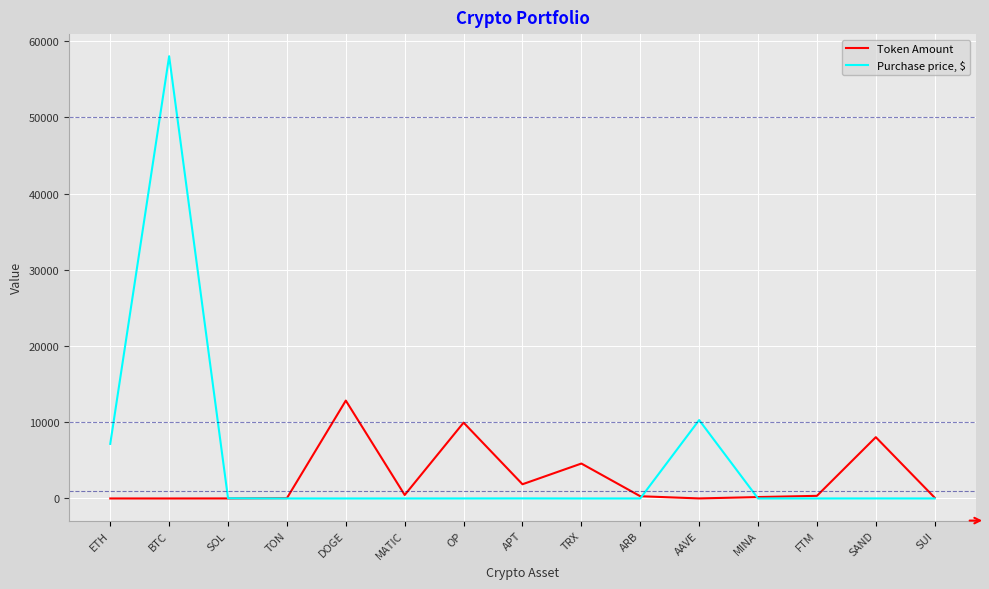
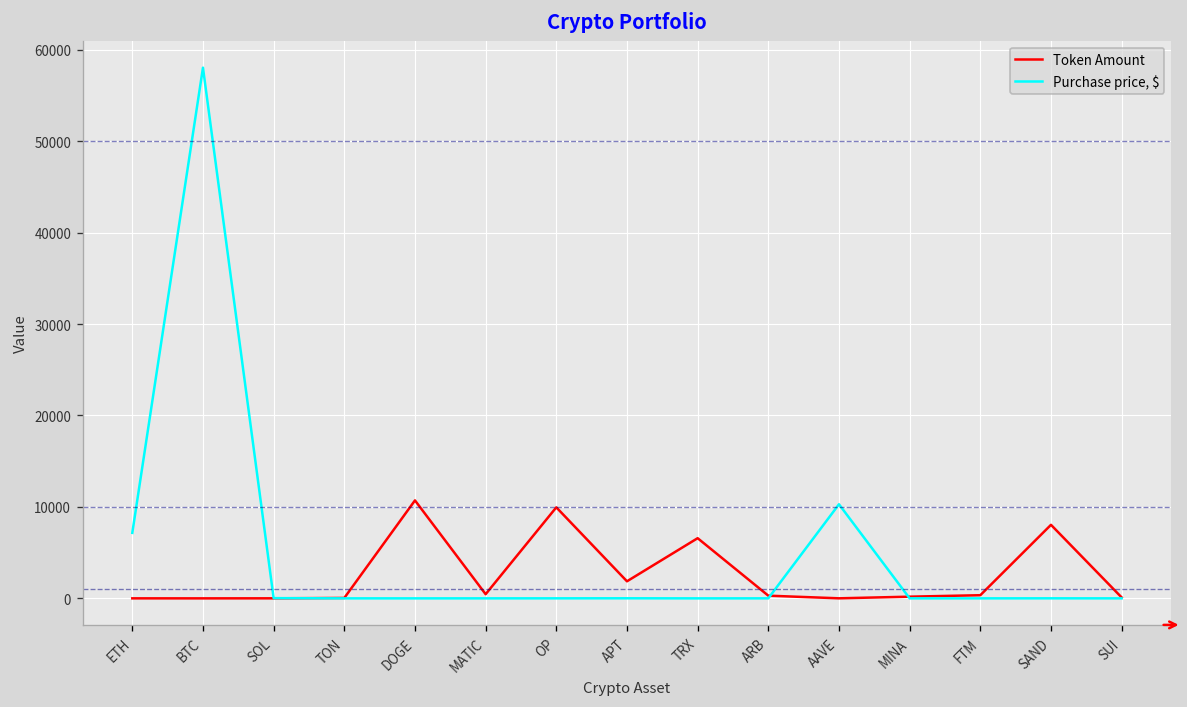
  {
    "Token Amount": {
      "ETH": 0,
      "BTC": 0,
-     "DOGE": 13000,
+     "DOGE": 11000,
      "MATIC": 0,
      "OP": 10000,
      "APT": 2000,
-     "TRX": 5000,
+     "TRX": 7000,
      "AAVE": 0,
      "FTM": 0,
      "SAND": 8000
    },
    "Purchase price, $": {
      "ETH": 7000,
      "BTC": 58000,
      "DOGE": 0,
      "MATIC": 0,
      "OP": 0,
      "APT": 0,
      "TRX": 0,
      "AAVE": 10000,
      "FTM": 0,
      "SAND": 0
    }
  }
